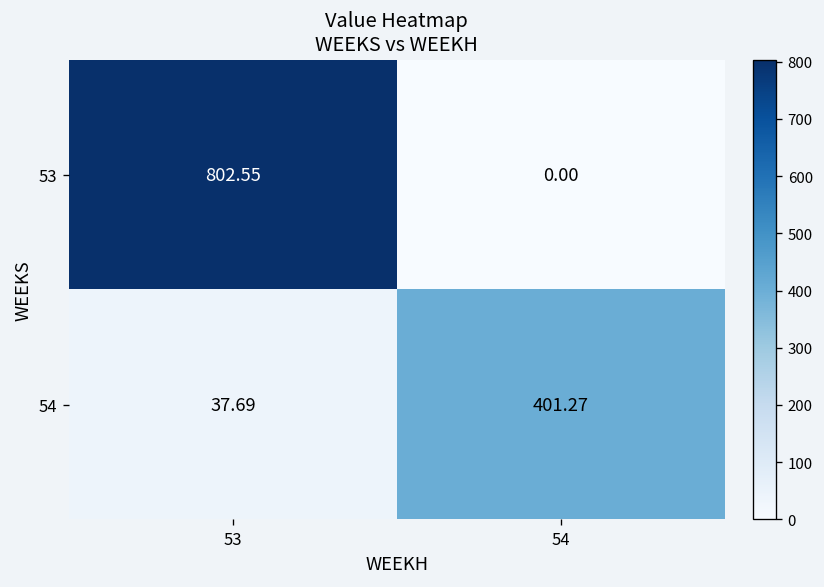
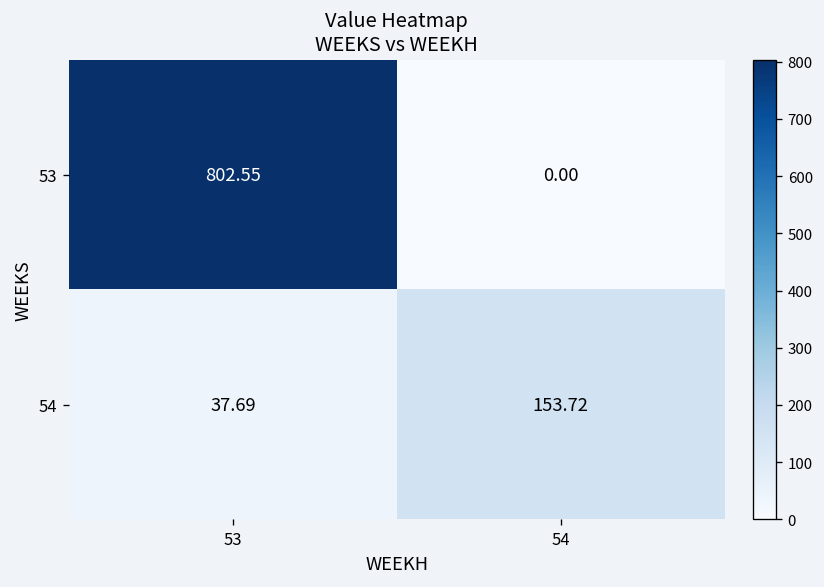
  {
    "53": {
      "53": 802.55,
      "54": 0.00
    },
    "54": {
      "53": 37.69,
-     "54": 401.27
+     "54": 153.72
    }
  }
